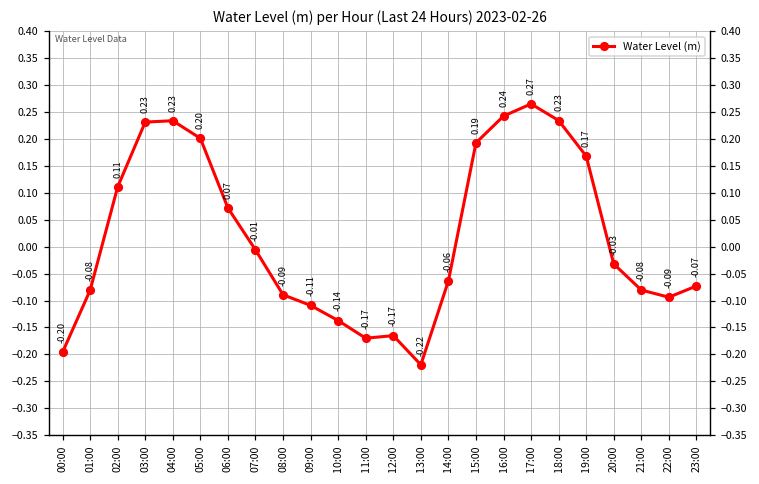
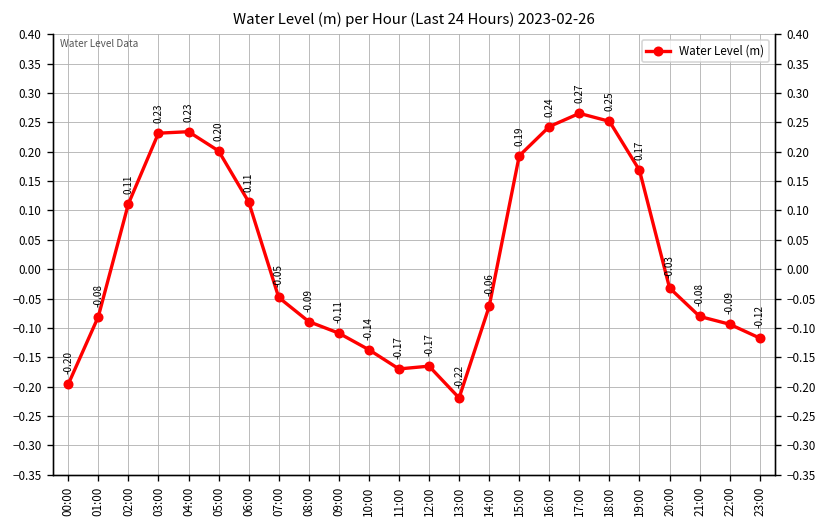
  {
    "00:00": -0.20,
    "01:00": -0.08,
    "02:00": 0.11,
    "03:00": 0.23,
    "04:00": 0.23,
    "05:00": 0.20,
-   "06:00": 0.07,
-   "07:00": -0.01,
+   "06:00": 0.11,
+   "07:00": -0.05,
    "08:00": -0.09,
    "09:00": -0.11,
    "10:00": -0.14,
    "11:00": -0.17,
    "12:00": -0.17,
    "13:00": -0.22,
    "14:00": -0.06,
    "15:00": 0.19,
    "16:00": 0.24,
    "17:00": 0.27,
-   "18:00": 0.23,
+   "18:00": 0.25,
    "19:00": 0.17,
    "20:00": -0.03,
    "21:00": -0.08,
    "22:00": -0.09,
-   "23:00": -0.07
+   "23:00": -0.12
  }
